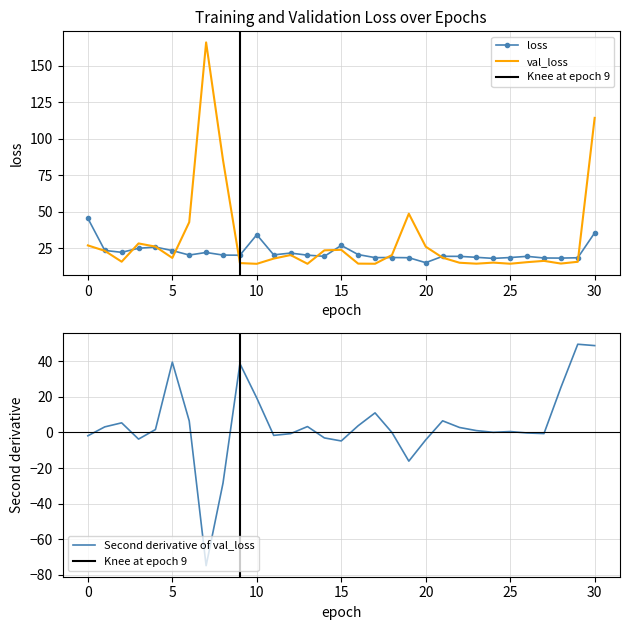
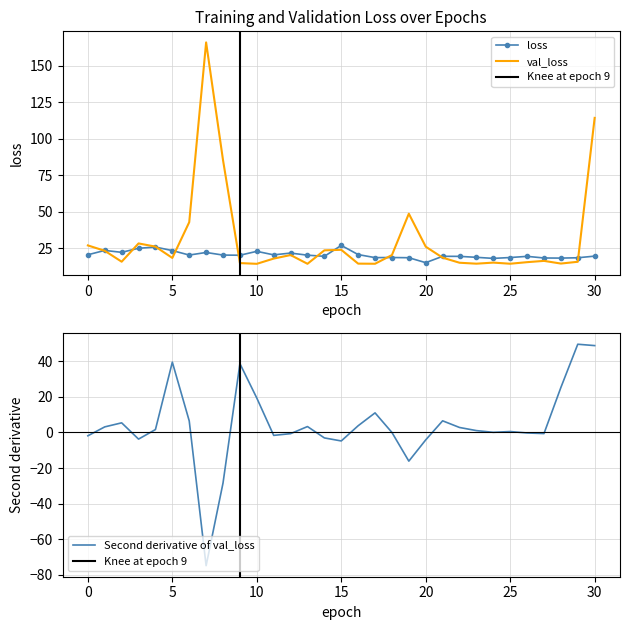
  {
    "Training and Validation Loss over Epochs": {
      "loss": {
-       "0": 45,
+       "0": 20,
        "5": 23,
-       "10": 34,
+       "10": 23,
        "15": 27,
        "20": 15,
        "25": 19,
-       "30": 35
+       "30": 20
      },
      "val_loss": {
        "0": 27,
        "5": 18,
        "10": 14,
        "15": 24,
        "20": 26,
        "25": 14,
        "30": 114
      }
    }
  }
